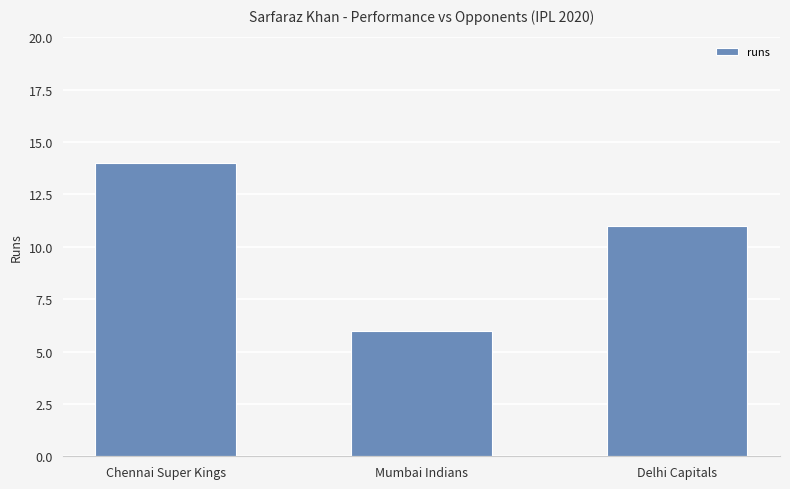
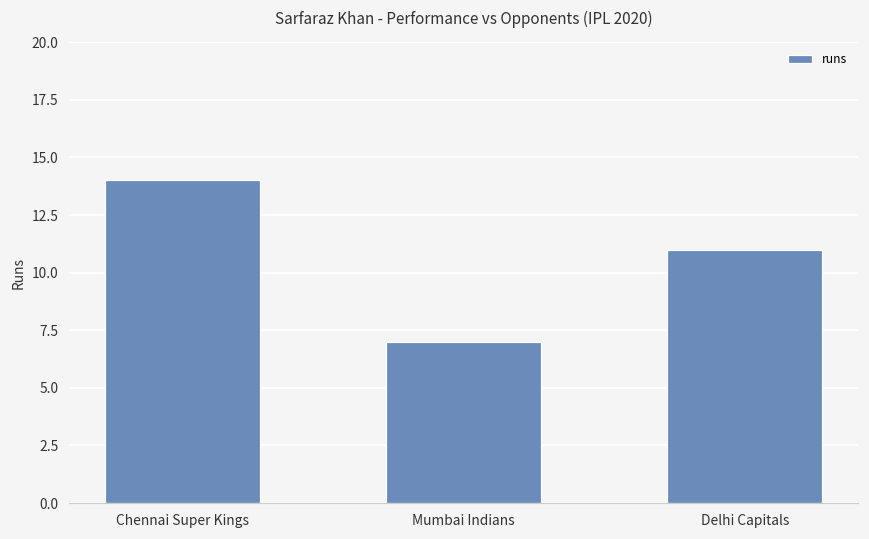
  {
    "Chennai Super Kings": 14,
-   "Mumbai Indians": 6,
+   "Mumbai Indians": 7,
    "Delhi Capitals": 11
  }
